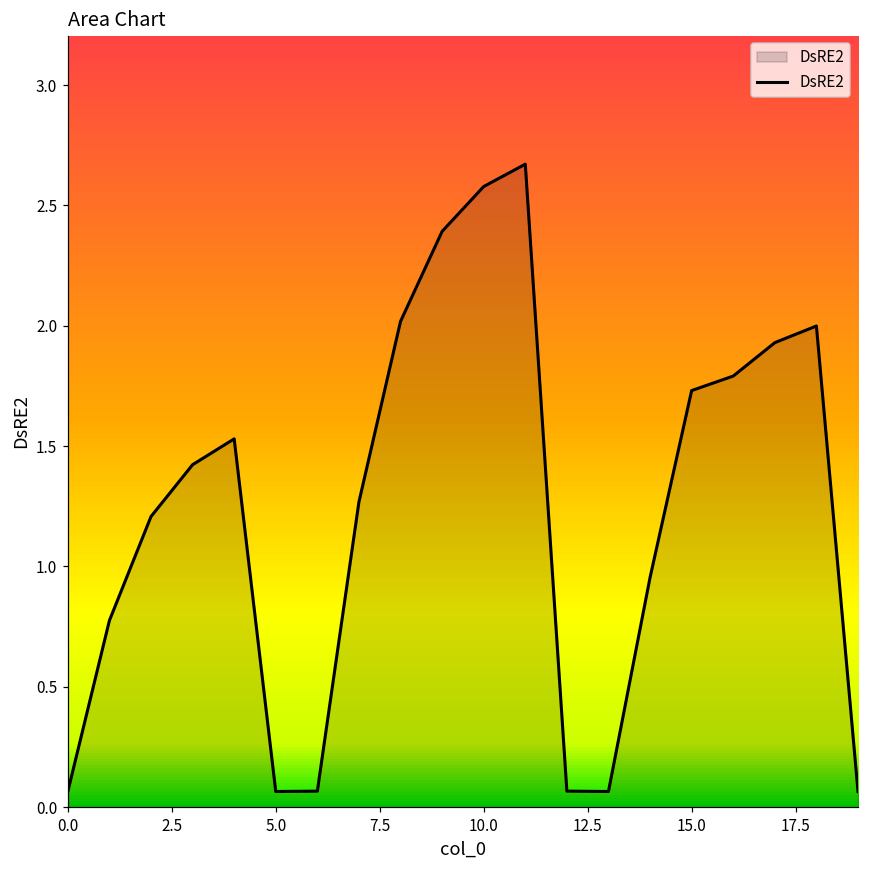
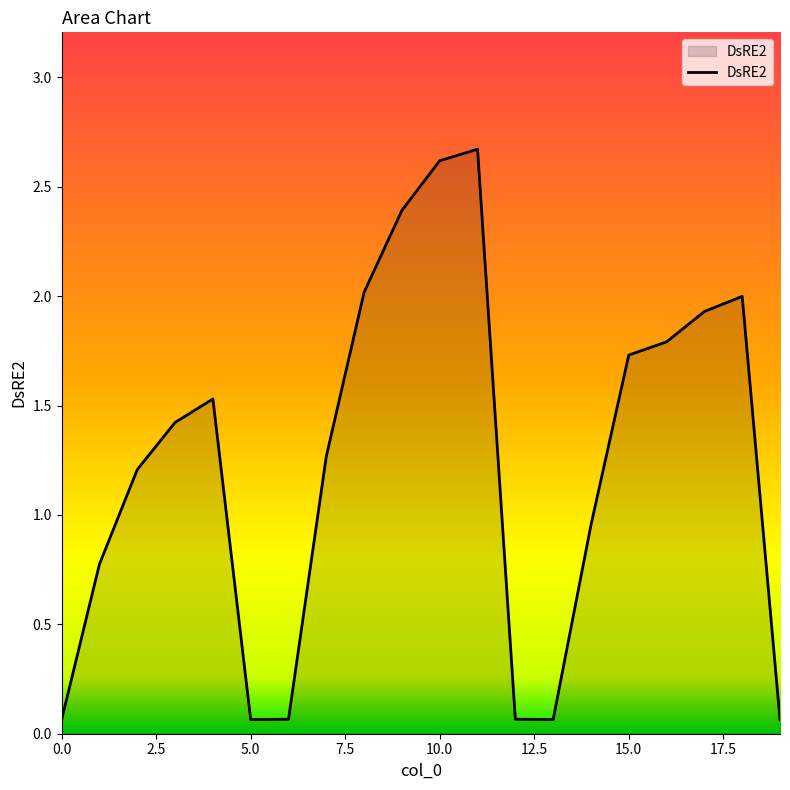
  {
    "0.0": 0.06,
    "5.0": 0.06,
-   "10.0": 2.58,
+   "10.0": 2.62,
    "15.0": 1.73
  }
